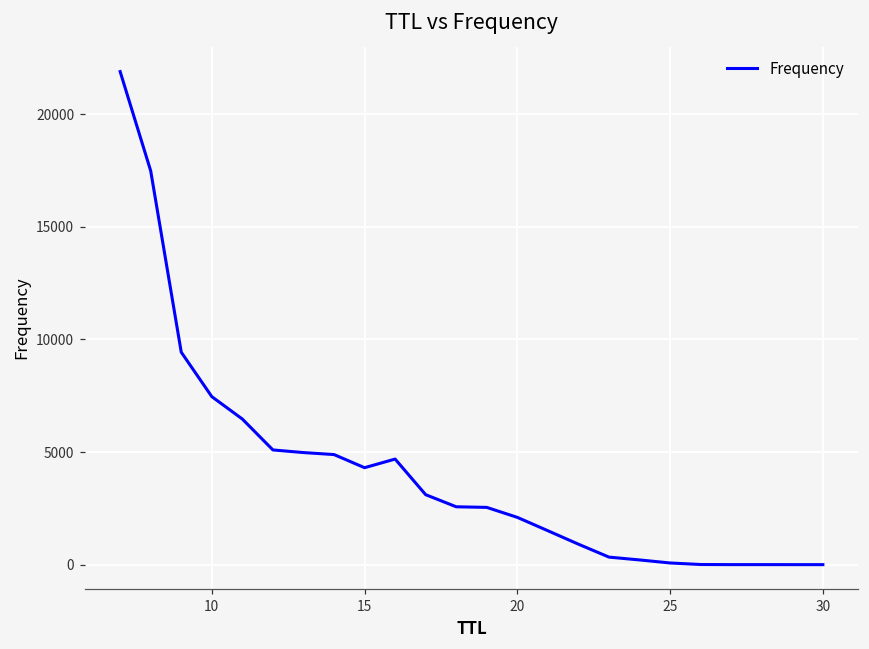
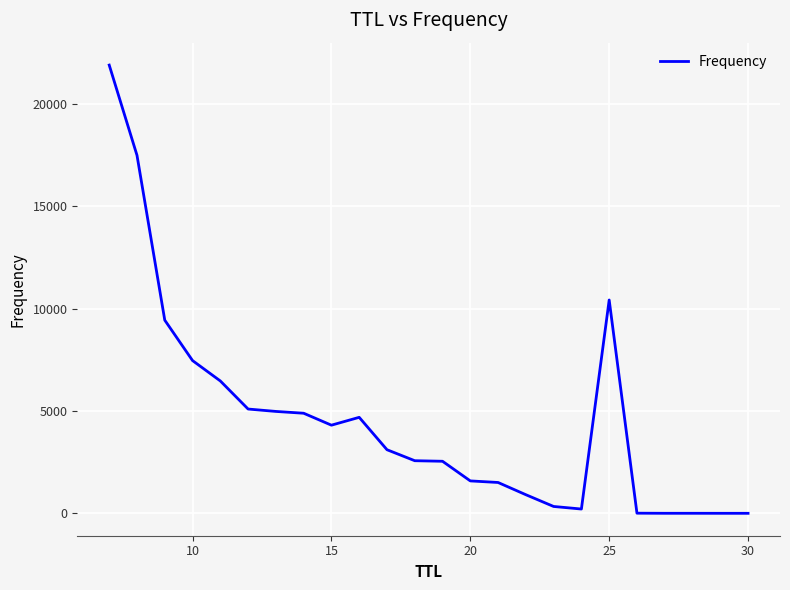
  {
    "10": 7500,
    "15": 4300,
-   "20": 2100,
-   "25": 100,
+   "20": 1600,
+   "25": 10400,
    "30": 0
  }
